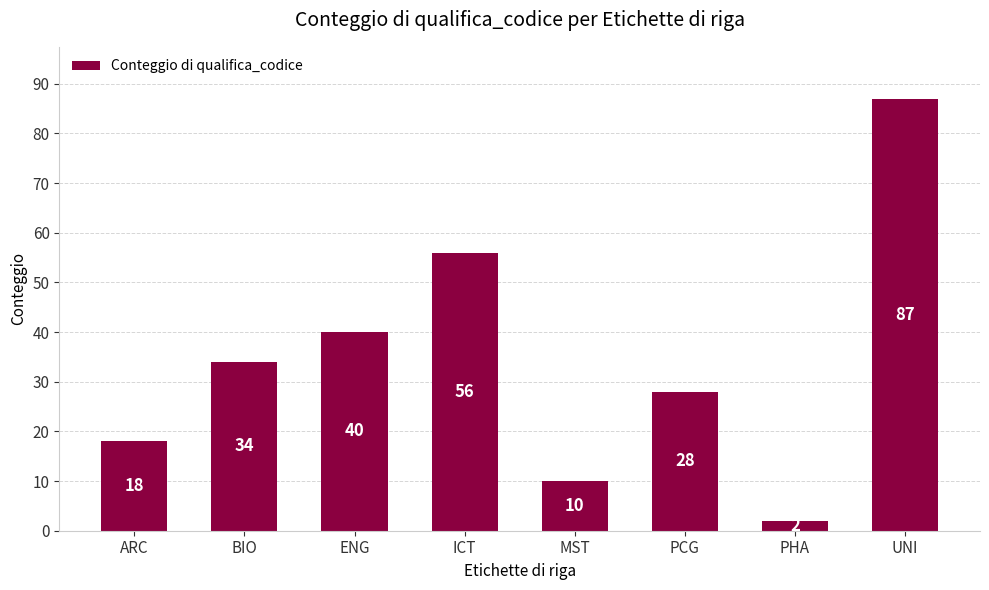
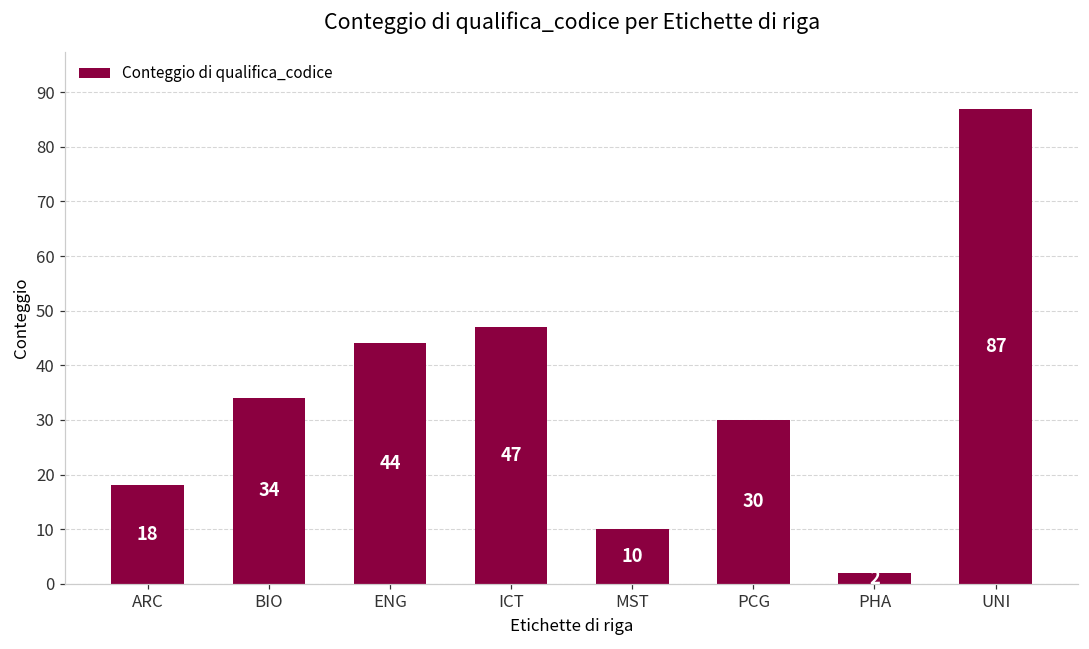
  {
    "ARC": 18,
    "BIO": 34,
-   "ENG": 40,
-   "ICT": 56,
+   "ENG": 44,
+   "ICT": 47,
    "MST": 10,
-   "PCG": 28,
+   "PCG": 30,
    "UNI": 87
  }
